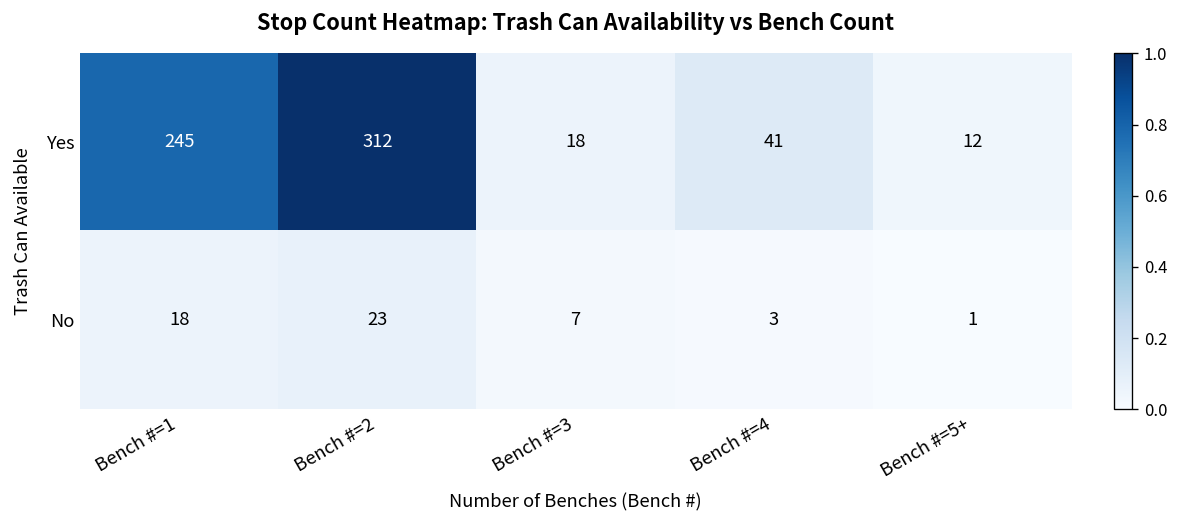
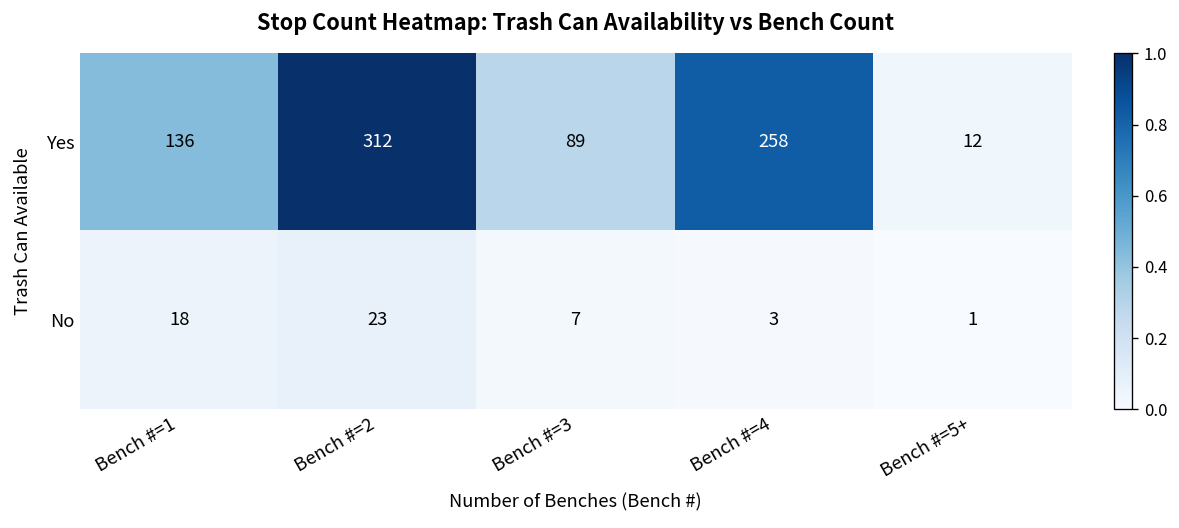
  {
    "Yes": {
-     "Bench #=1": 245,
+     "Bench #=1": 136,
      "Bench #=2": 312,
-     "Bench #=3": 18,
-     "Bench #=4": 41,
+     "Bench #=3": 89,
+     "Bench #=4": 258,
      "Bench #=5+": 12
    },
    "No": {
      "Bench #=1": 18,
      "Bench #=2": 23,
      "Bench #=3": 7,
      "Bench #=4": 3,
      "Bench #=5+": 1
    }
  }
